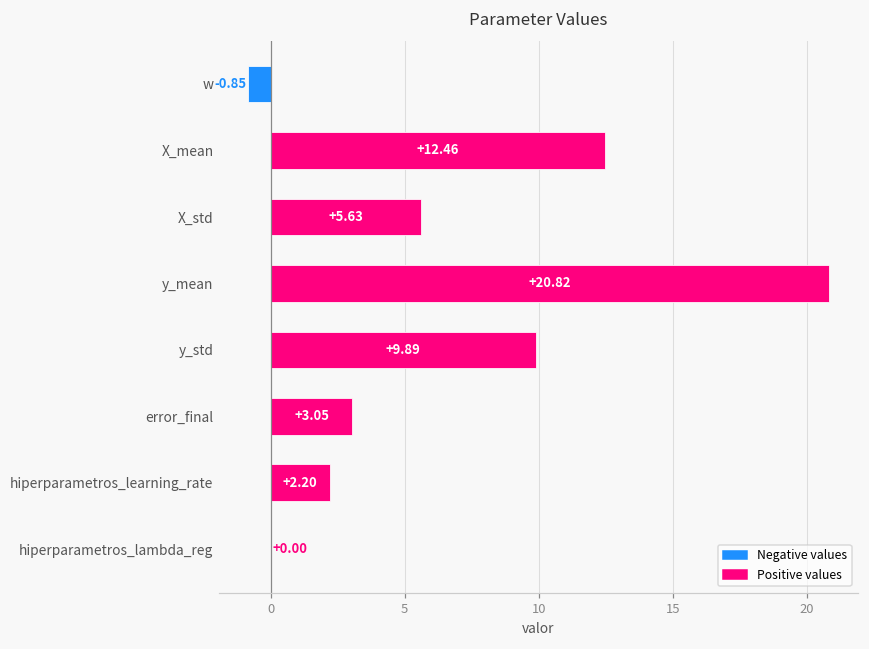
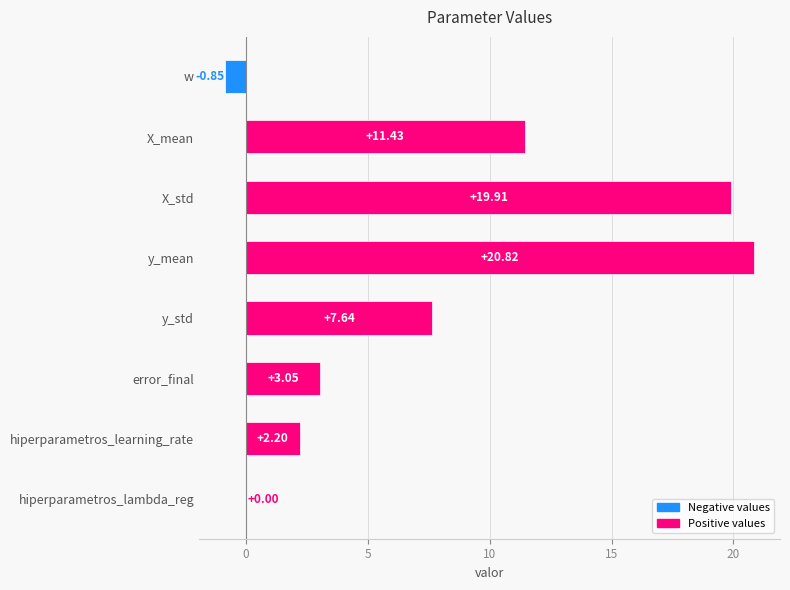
  {
    "w": "-0.85",
-   "X_mean": "+12.46",
-   "X_std": "+5.63",
+   "X_mean": "+11.43",
+   "X_std": "+19.91",
    "y_mean": "+20.82",
-   "y_std": "+9.89",
+   "y_std": "+7.64",
    "error_final": "+3.05",
    "hiperparametros_learning_rate": "+2.20",
    "hiperparametros_lambda_reg": "+0.00"
  }
